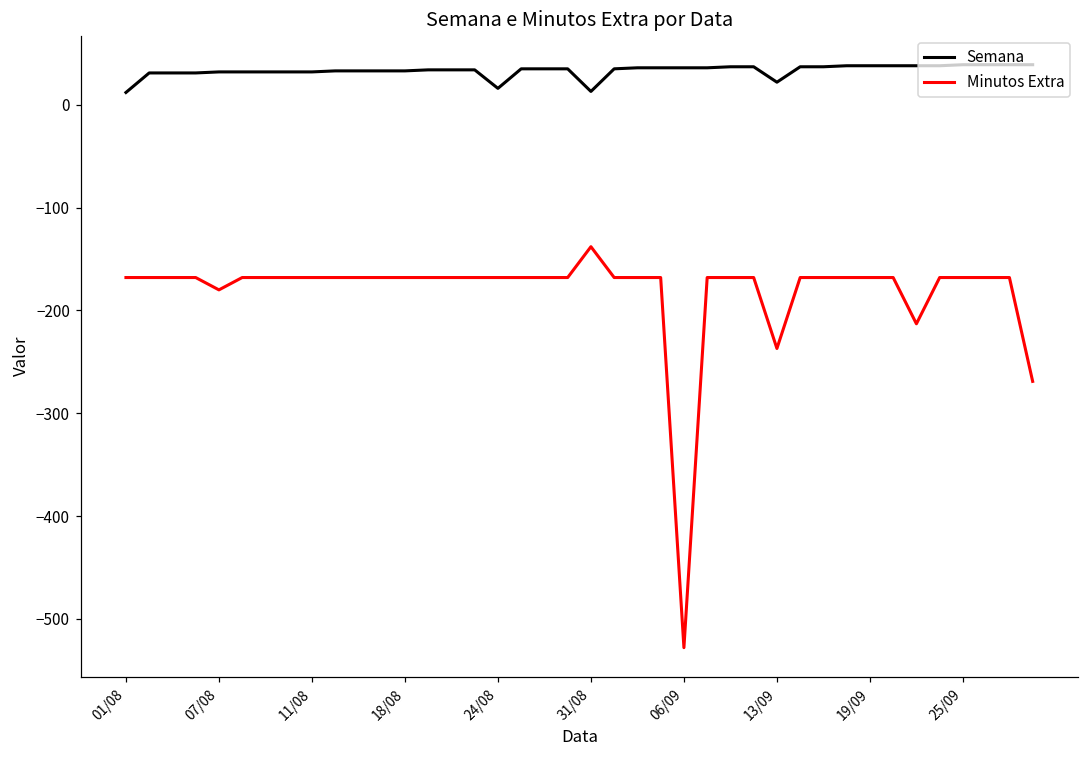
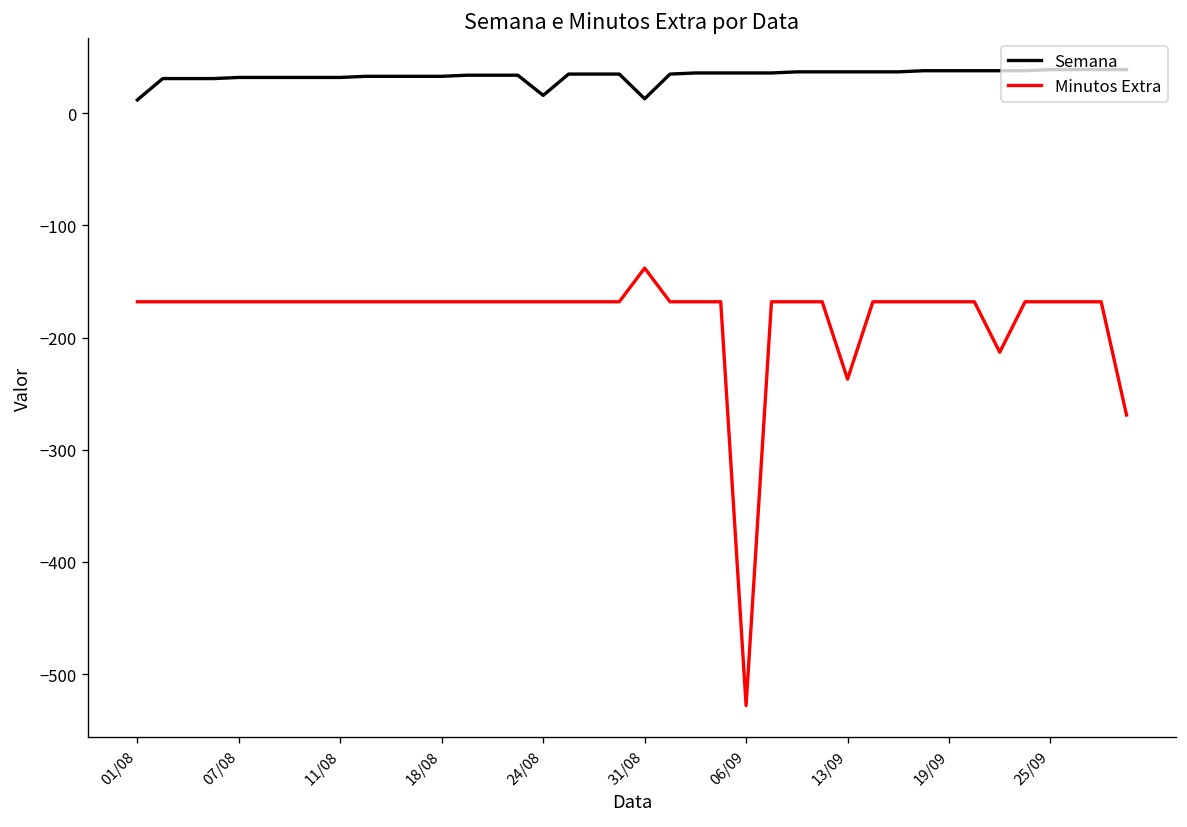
  {
    "Semana": {
      "01/08": 10,
      "07/08": 30,
      "11/08": 30,
      "18/08": 30,
      "24/08": 20,
      "31/08": 10,
      "06/09": 40,
-     "13/09": 20,
+     "13/09": 40,
      "19/09": 40
    },
    "Minutos Extra": {
      "01/08": -170,
-     "07/08": -180,
+     "07/08": -170,
      "11/08": -170,
      "18/08": -170,
      "24/08": -170,
      "31/08": -140,
      "06/09": -530,
      "13/09": -240,
      "19/09": -170,
      "25/09": -170
    }
  }
